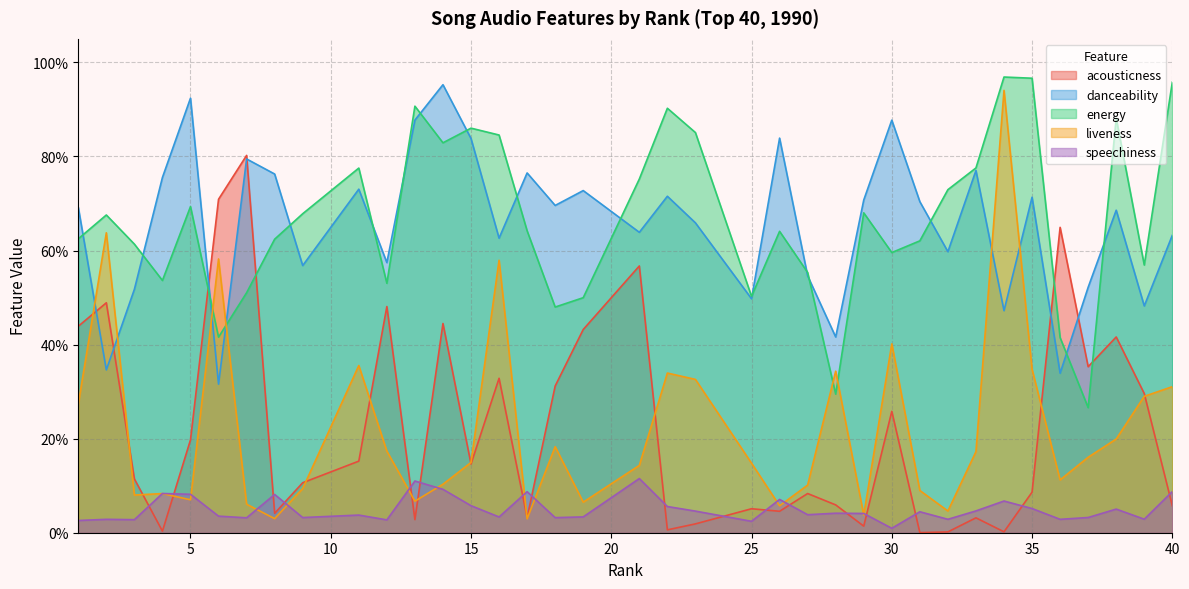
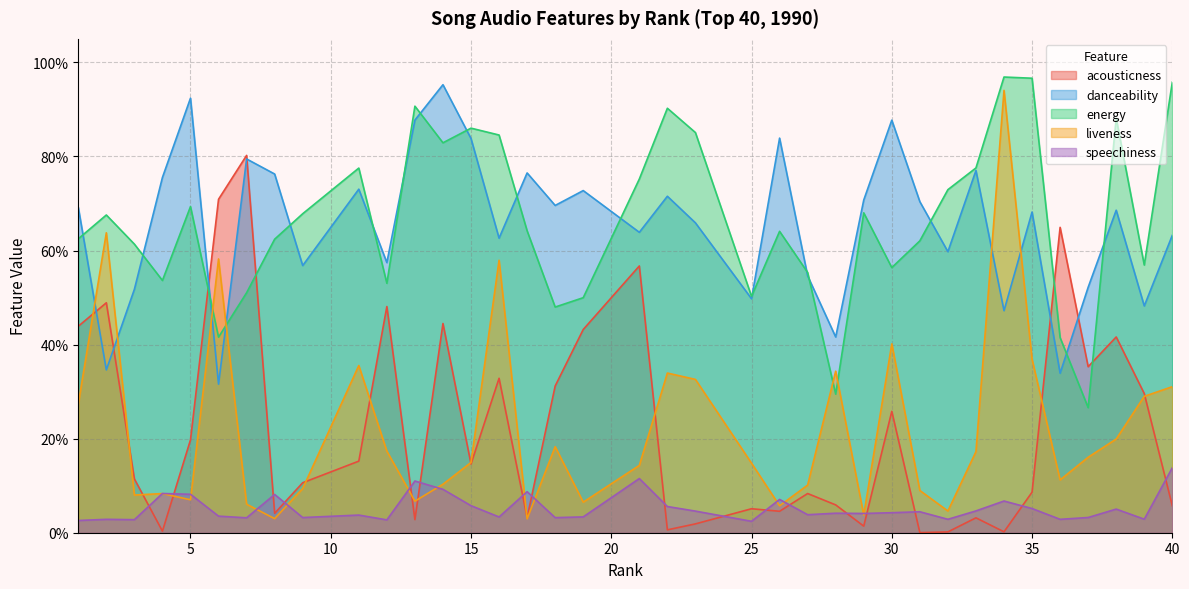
  {
    "acousticness": {
      "5": "20%",
      "25": "5%",
      "30": "26%",
      "35": "9%",
      "40": "6%"
    },
    "danceability": {
      "5": "92%",
      "15": "84%",
      "30": "88%",
-     "35": "71%",
+     "35": "68%",
      "40": "63%"
    },
    "energy": {
      "5": "69%",
      "15": "86%",
-     "30": "60%",
+     "30": "56%",
      "35": "97%",
      "40": "96%"
    },
    "liveness": {
      "5": "7%",
      "25": "15%",
      "30": "40%",
-     "35": "35%",
+     "35": "37%",
      "40": "31%"
    },
    "speechiness": {
      "5": "8%",
      "15": "6%",
      "25": "2%",
-     "30": "1%",
+     "30": "4%",
      "35": "5%",
-     "40": "9%"
+     "40": "14%"
    }
  }
